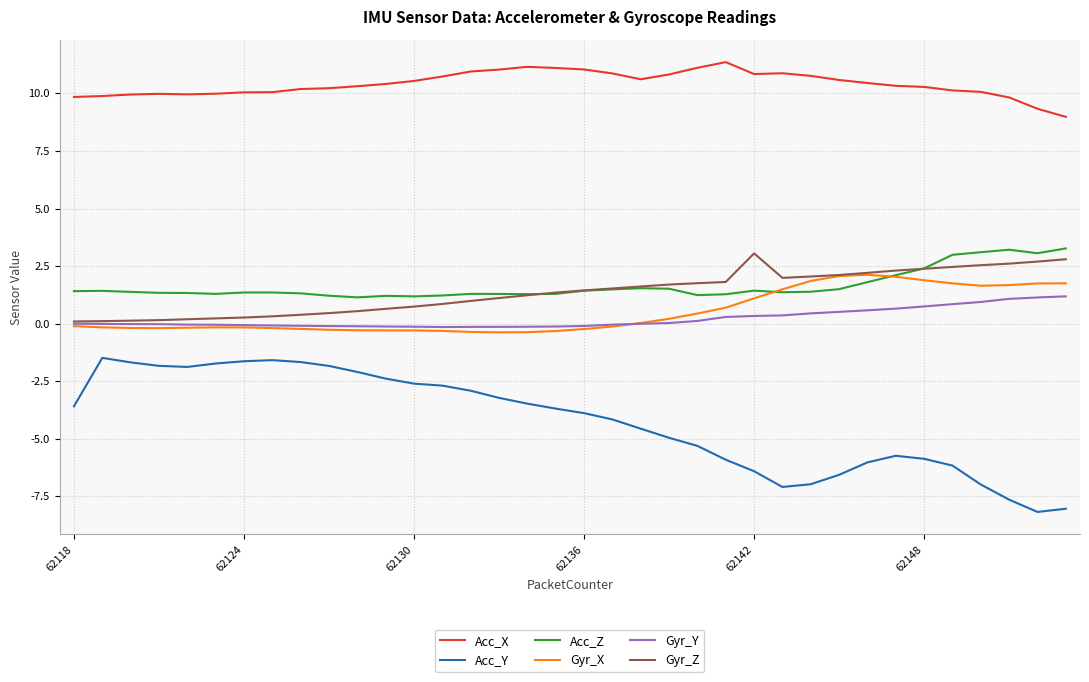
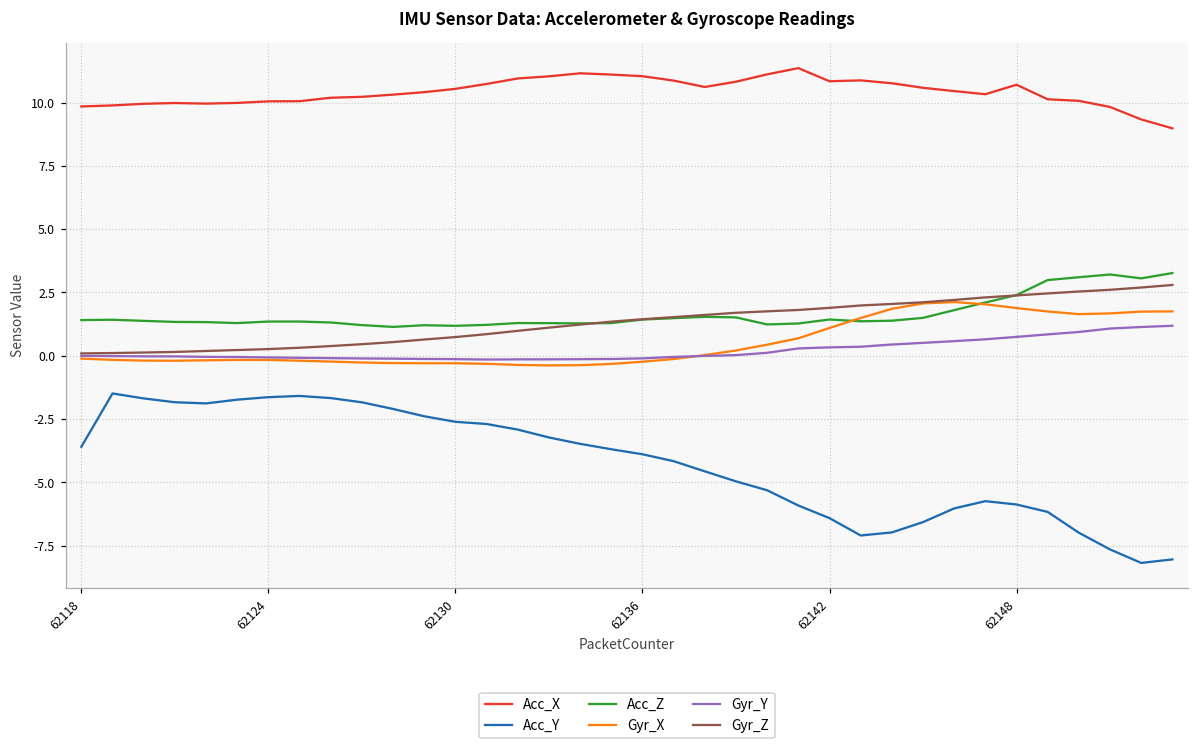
  {
    "Acc_X": {
      "62118": 9.8,
      "62124": 10.0,
      "62130": 10.5,
      "62136": 11.0,
      "62142": 10.8,
-     "62148": 10.3
+     "62148": 10.7
    },
    "Acc_Y": {
      "62118": -3.6,
      "62124": -1.6,
      "62130": -2.6,
      "62136": -3.9,
      "62142": -6.4,
      "62148": -5.9
    },
    "Acc_Z": {
      "62118": 1.4,
      "62124": 1.4,
      "62130": 1.2,
      "62142": 1.4
    },
    "Gyr_X": {
      "62130": -0.3,
      "62136": -0.2,
      "62142": 1.1,
      "62148": 1.9
    },
    "Gyr_Y": {
      "62130": -0.1,
      "62136": -0.1,
      "62142": 0.3,
      "62148": 0.7
    },
    "Gyr_Z": {
      "62124": 0.3,
      "62130": 0.7,
-     "62142": 3.1
+     "62142": 1.9
    }
  }
